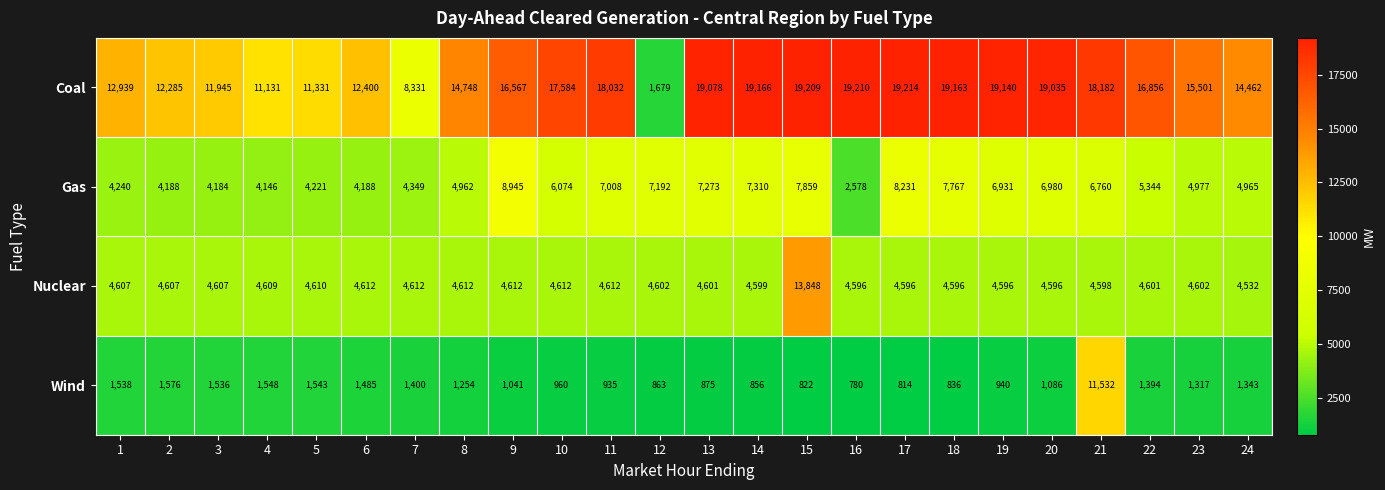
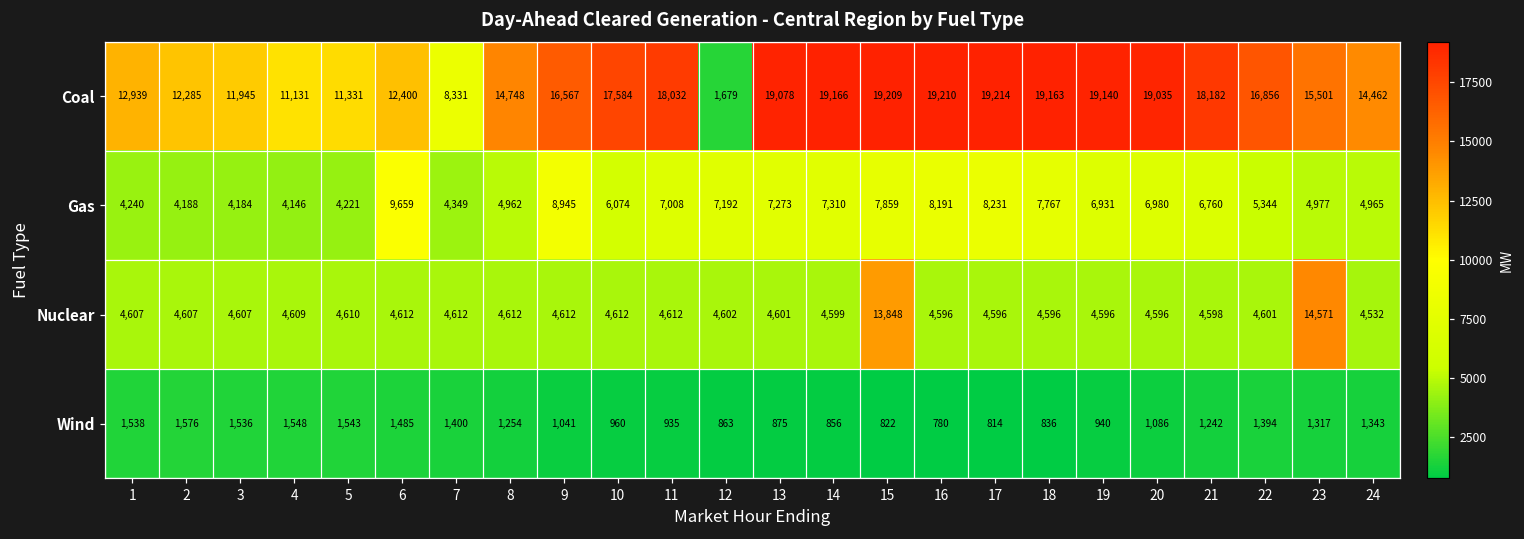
  {
    "Coal": {
      "1": "12,939",
      "2": "12,285",
      "3": "11,945",
      "4": "11,131",
      "5": "11,331",
      "6": "12,400",
      "7": "8,331",
      "8": "14,748",
      "9": "16,567",
      "10": "17,584",
      "11": "18,032",
      "12": "1,679",
      "13": "19,078",
      "14": "19,166",
      "15": "19,209",
      "16": "19,210",
      "17": "19,214",
      "18": "19,163",
      "19": "19,140",
      "20": "19,035",
      "21": "18,182",
      "22": "16,856",
      "23": "15,501",
      "24": "14,462"
    },
    "Gas": {
      "1": "4,240",
      "2": "4,188",
      "3": "4,184",
      "4": "4,146",
      "5": "4,221",
-     "6": "4,188",
+     "6": "9,659",
      "7": "4,349",
      "8": "4,962",
      "9": "8,945",
      "10": "6,074",
      "11": "7,008",
      "12": "7,192",
      "13": "7,273",
      "14": "7,310",
      "15": "7,859",
-     "16": "2,578",
+     "16": "8,191",
      "17": "8,231",
      "18": "7,767",
      "19": "6,931",
      "20": "6,980",
      "21": "6,760",
      "22": "5,344",
      "23": "4,977",
      "24": "4,965"
    },
    "Nuclear": {
      "1": "4,607",
      "2": "4,607",
      "3": "4,607",
      "4": "4,609",
      "5": "4,610",
      "6": "4,612",
      "7": "4,612",
      "8": "4,612",
      "9": "4,612",
      "10": "4,612",
      "11": "4,612",
      "12": "4,602",
      "13": "4,601",
      "14": "4,599",
      "15": "13,848",
      "16": "4,596",
      "17": "4,596",
      "18": "4,596",
      "19": "4,596",
      "20": "4,596",
      "21": "4,598",
      "22": "4,601",
-     "23": "4,602",
+     "23": "14,571",
      "24": "4,532"
    },
    "Wind": {
      "1": "1,538",
      "2": "1,576",
      "3": "1,536",
      "4": "1,548",
      "5": "1,543",
      "6": "1,485",
      "7": "1,400",
      "8": "1,254",
      "9": "1,041",
      "10": "960",
      "11": "935",
      "12": "863",
      "13": "875",
      "14": "856",
      "15": "822",
      "16": "780",
      "17": "814",
      "18": "836",
      "19": "940",
      "20": "1,086",
-     "21": "11,532",
+     "21": "1,242",
      "22": "1,394",
      "23": "1,317",
      "24": "1,343"
    }
  }
